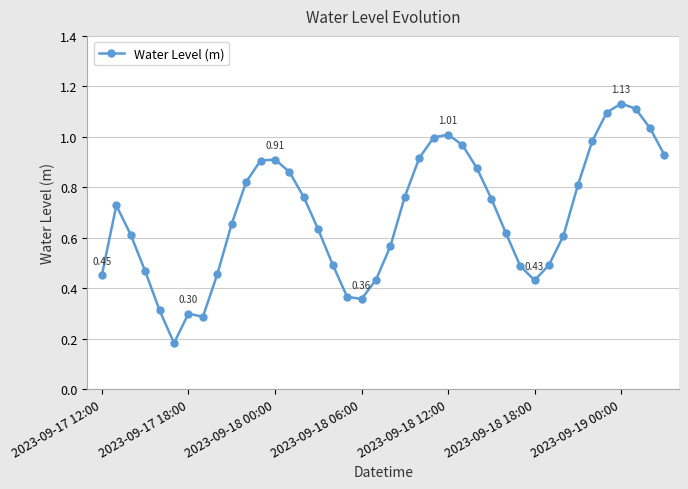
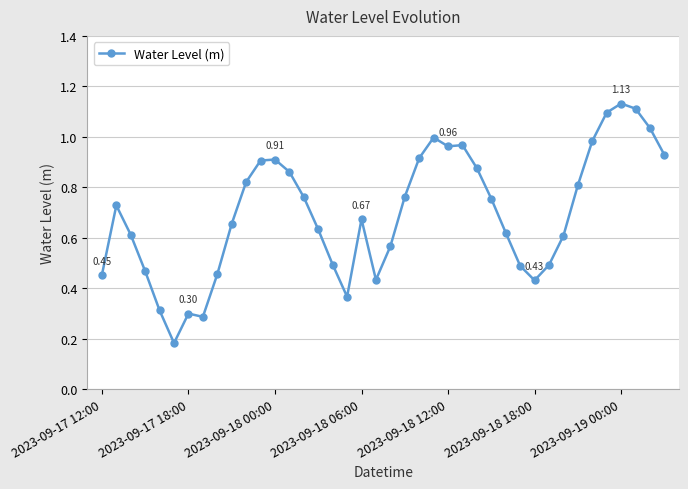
  {
    "2023-09-17 12:00": 0.45,
    "2023-09-17 18:00": 0.30,
    "2023-09-18 00:00": 0.91,
-   "2023-09-18 06:00": 0.36,
-   "2023-09-18 12:00": 1.01,
+   "2023-09-18 06:00": 0.67,
+   "2023-09-18 12:00": 0.96,
    "2023-09-18 18:00": 0.43,
    "2023-09-19 00:00": 1.13
  }
